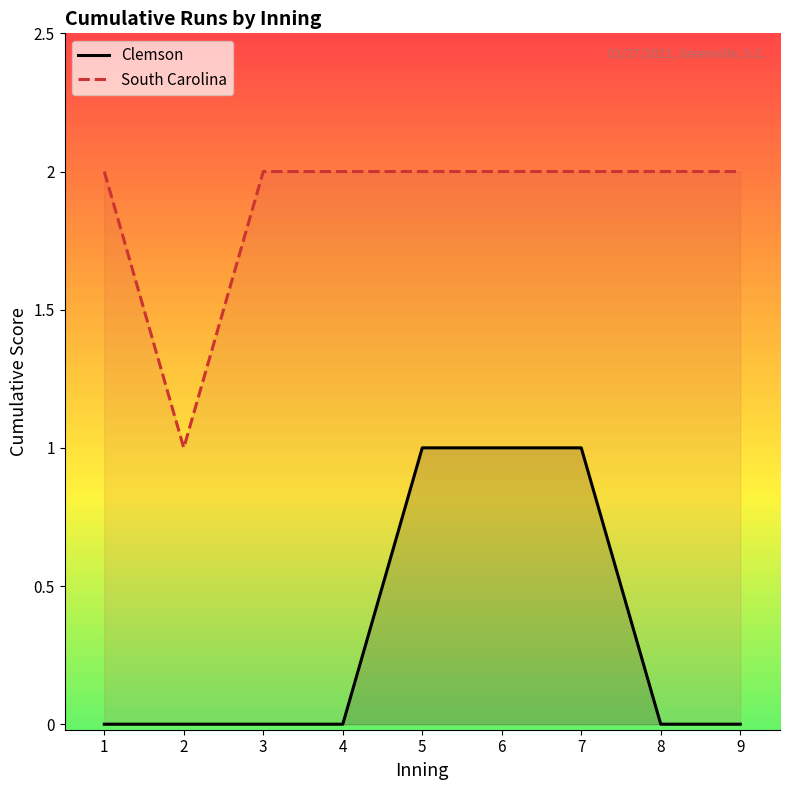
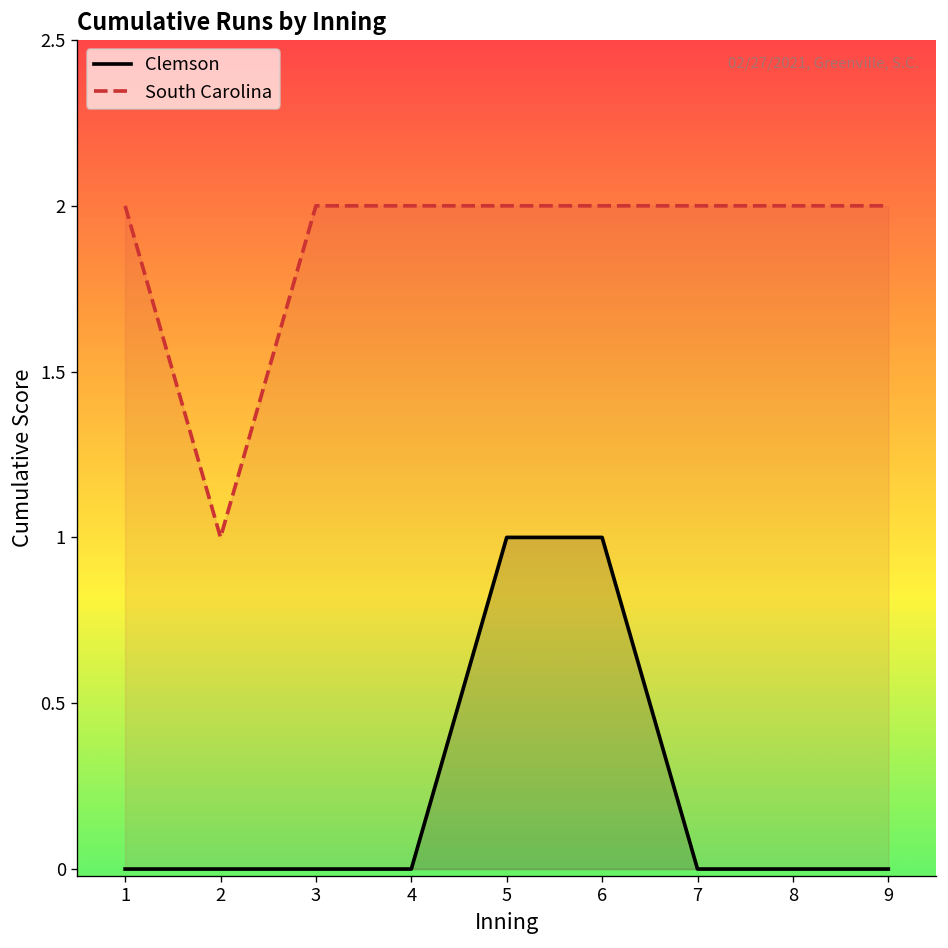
  {
    "Clemson": {
      "1": 0,
      "2": 0,
      "3": 0,
      "4": 0,
      "5": 1,
      "6": 1,
-     "7": 1,
+     "7": 0,
      "8": 0,
      "9": 0
    },
    "South Carolina": {
      "1": 2,
      "2": 1,
      "3": 2,
      "4": 2,
      "5": 2,
      "6": 2,
      "7": 2,
      "8": 2,
      "9": 2
    }
  }
